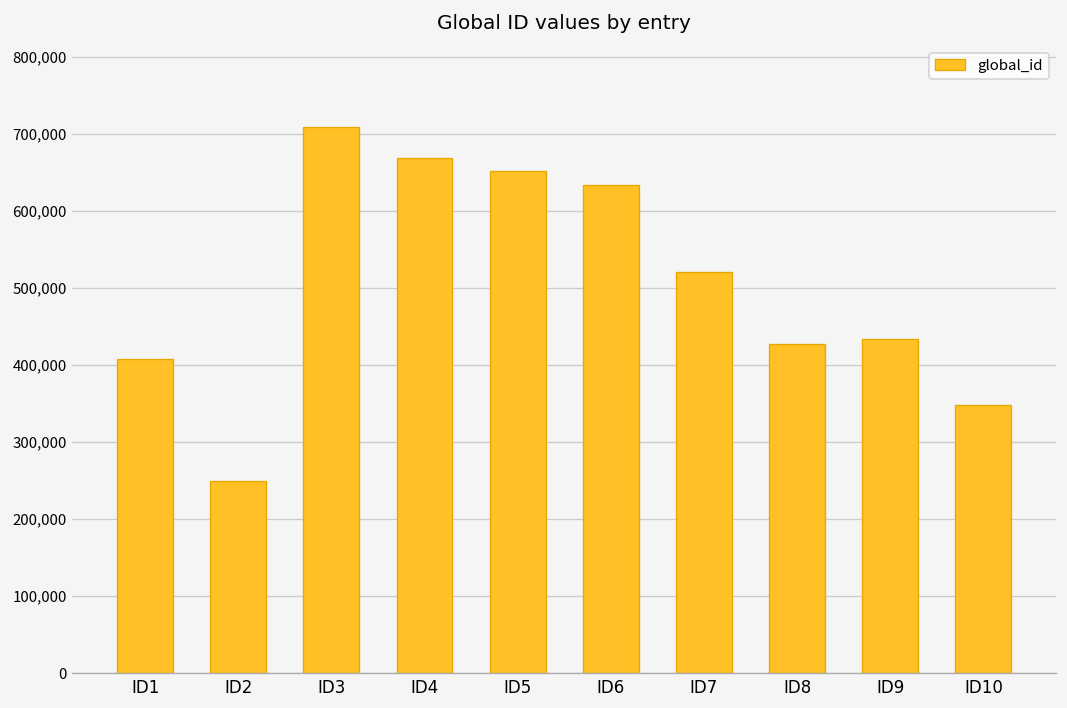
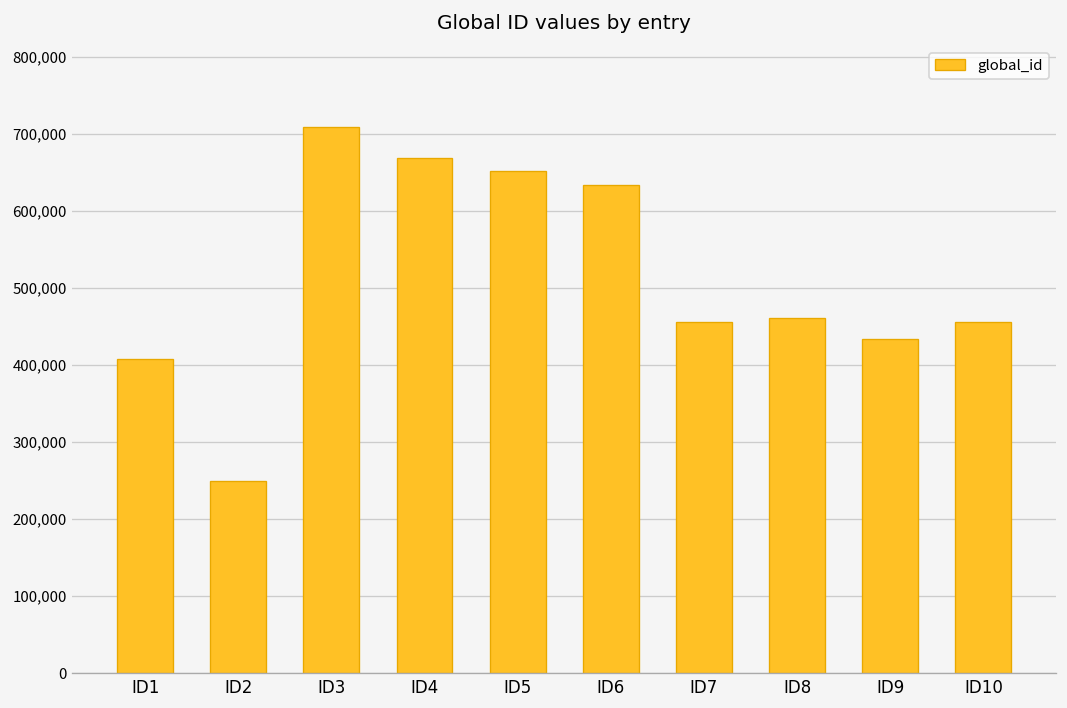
  {
    "ID1": "410,000",
    "ID2": "250,000",
    "ID3": "710,000",
    "ID4": "670,000",
    "ID5": "650,000",
    "ID6": "630,000",
-   "ID7": "520,000",
-   "ID8": "430,000",
+   "ID7": "460,000",
+   "ID8": "460,000",
    "ID9": "430,000",
-   "ID10": "350,000"
+   "ID10": "460,000"
  }
